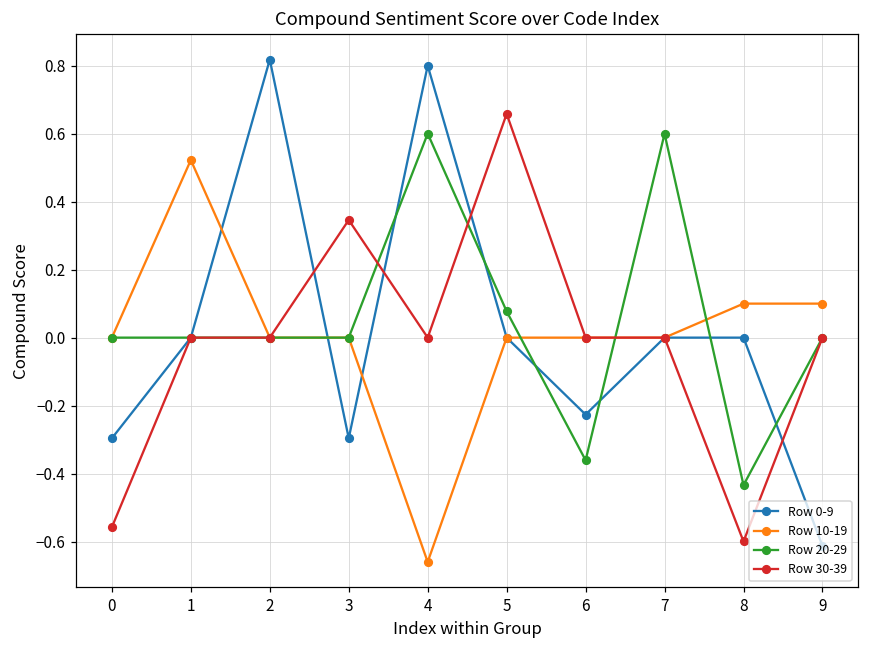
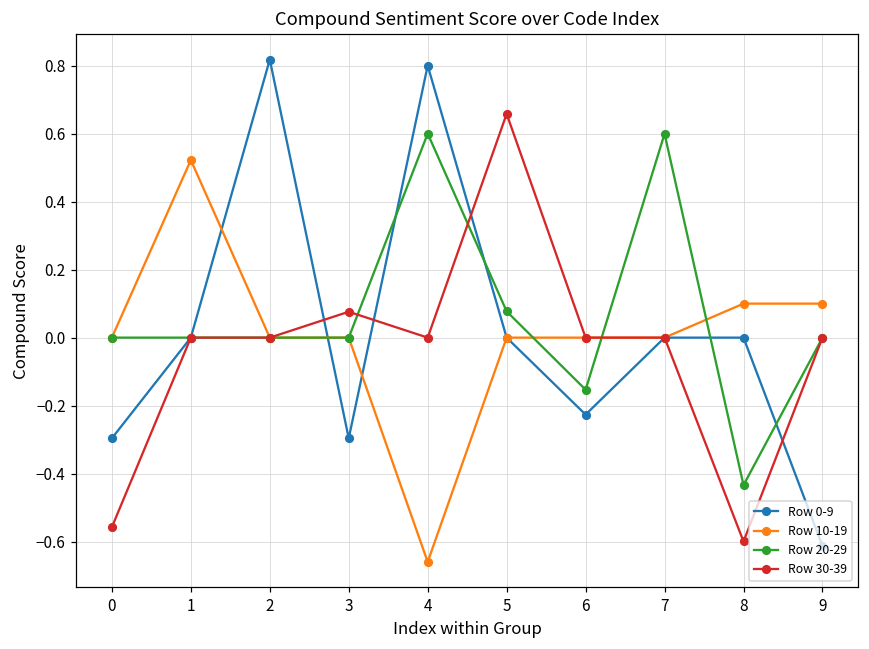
  {
    "Row 0-9": {
      "0": -0.30,
      "2": 0.82,
      "3": -0.30,
      "4": 0.80,
      "6": -0.23,
      "8": 0.00
    },
    "Row 10-19": {
      "1": 0.52,
      "4": -0.66,
      "8": 0.10,
      "9": 0.10
    },
    "Row 20-29": {
      "4": 0.60,
      "5": 0.08,
-     "6": -0.36,
+     "6": -0.15,
      "7": 0.60,
      "8": -0.43
    },
    "Row 30-39": {
      "0": -0.56,
-     "3": 0.35,
+     "3": 0.08,
      "4": 0.00,
      "5": 0.66,
      "8": -0.60
    }
  }
